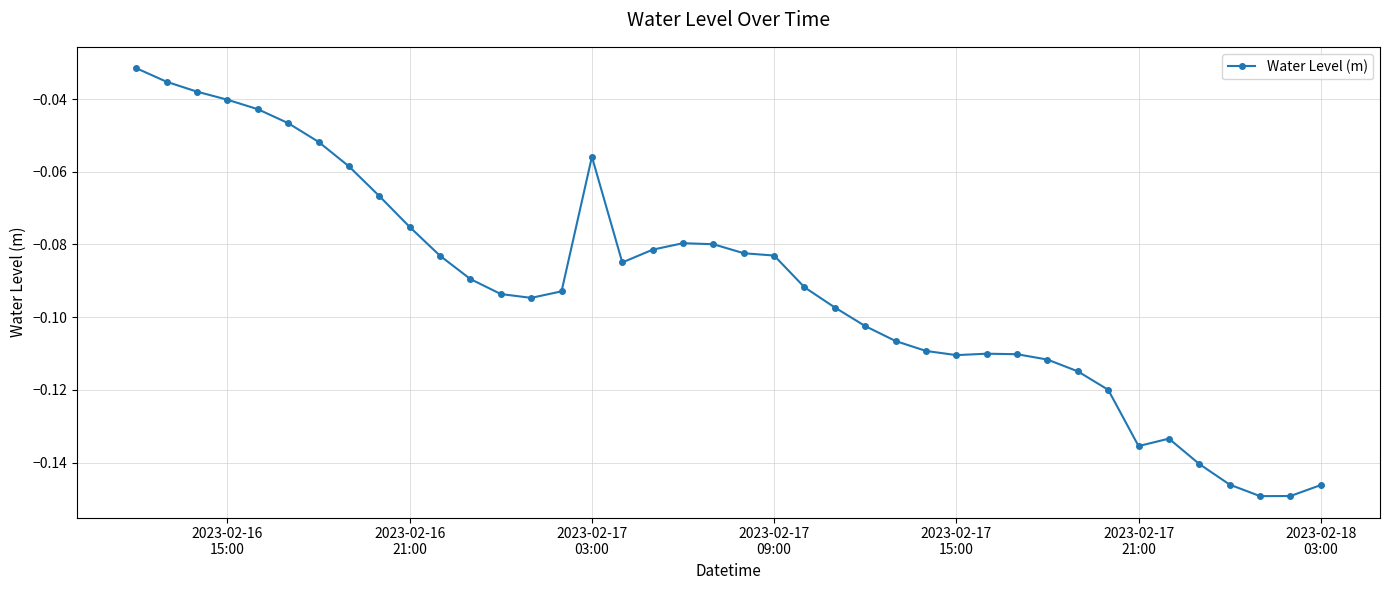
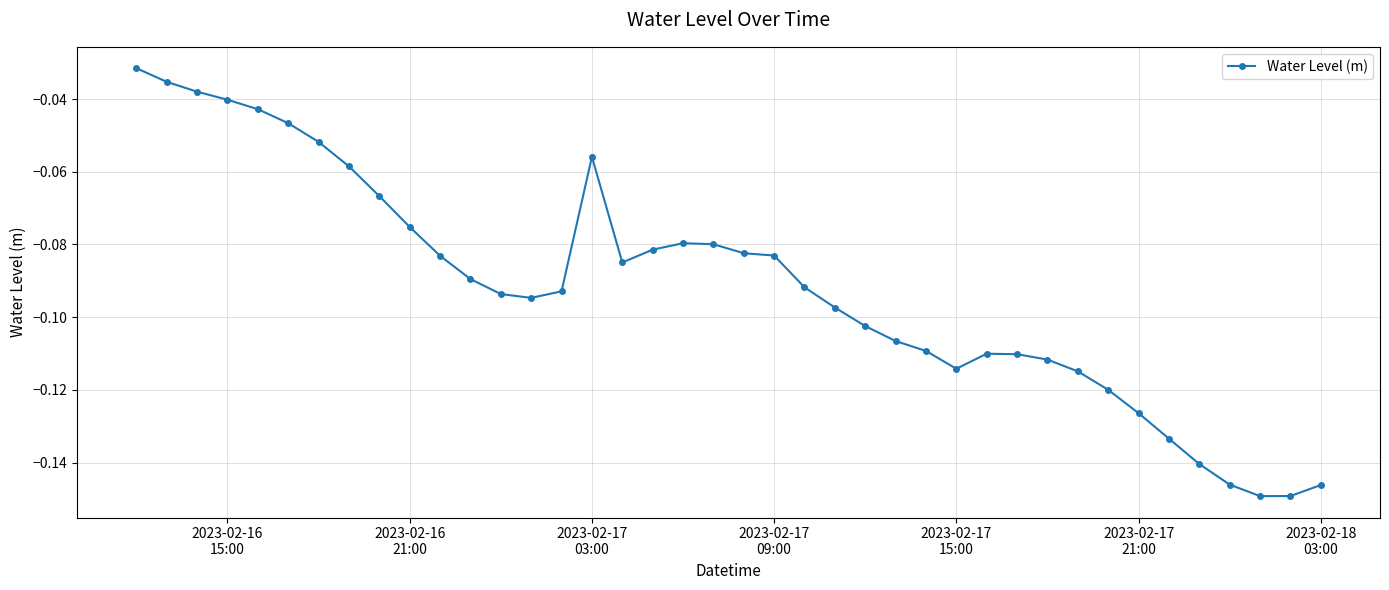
  {
    "2023-02-16 15:00": -0.040,
    "2023-02-16 21:00": -0.075,
    "2023-02-17 03:00": -0.056,
    "2023-02-17 09:00": -0.083,
-   "2023-02-17 15:00": -0.110,
-   "2023-02-17 21:00": -0.135,
+   "2023-02-17 15:00": -0.114,
+   "2023-02-17 21:00": -0.126,
    "2023-02-18 03:00": -0.146
  }
